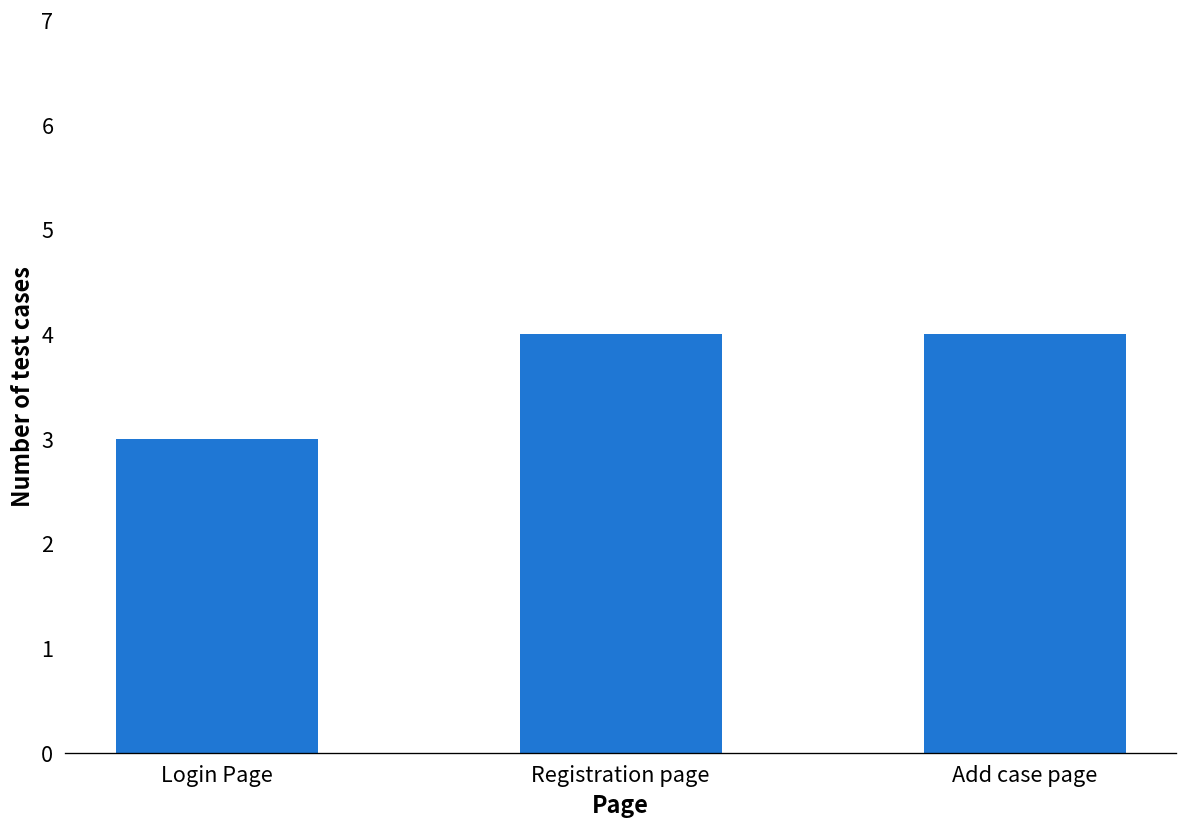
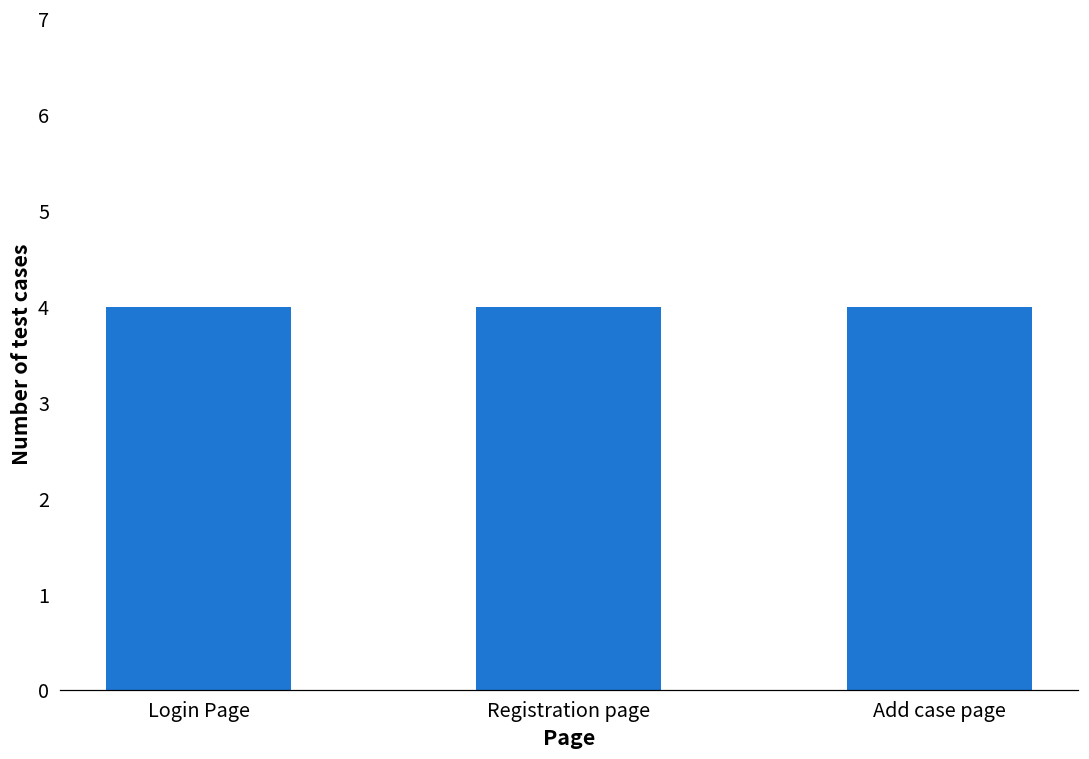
  {
-   "Login Page": 3,
+   "Login Page": 4,
    "Registration page": 4,
    "Add case page": 4
  }
